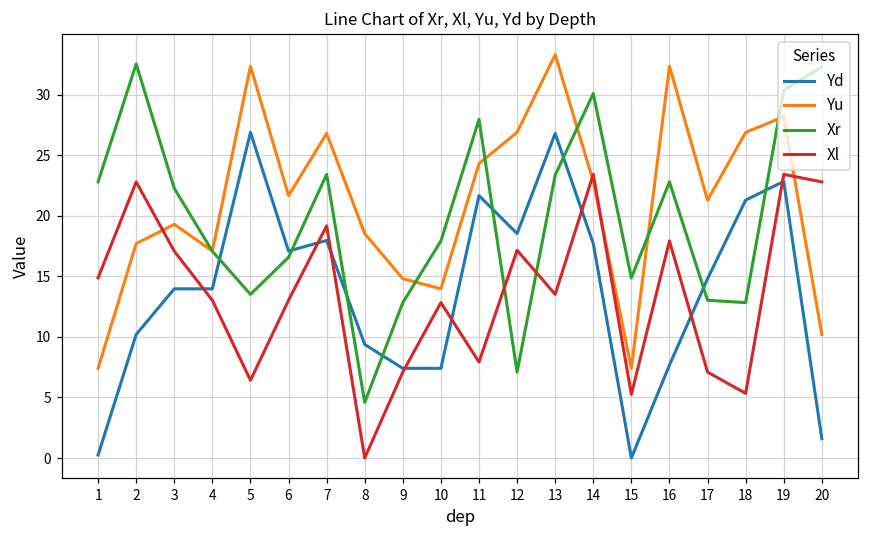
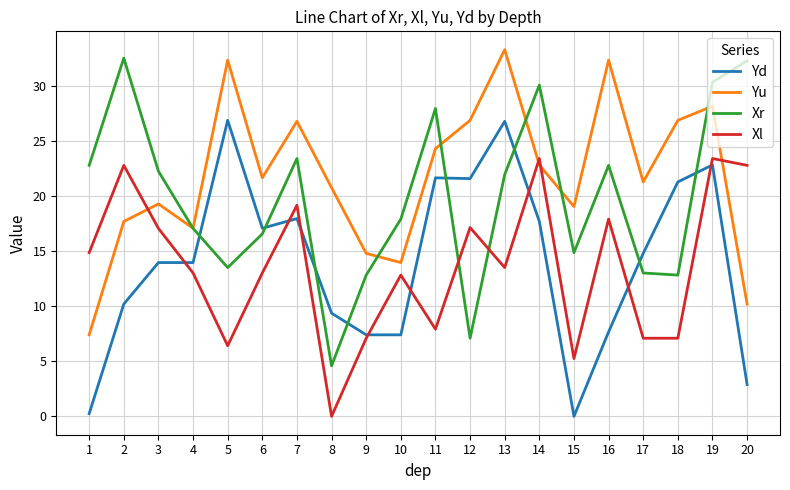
  {
    "Yd": {
      "1": 0.2,
      "2": 10.2,
      "3": 14.0,
      "4": 14.0,
      "5": 26.9,
      "6": 17.1,
      "7": 18.0,
      "8": 9.4,
      "9": 7.4,
      "10": 7.4,
      "11": 21.7,
-     "12": 18.5,
+     "12": 21.6,
      "13": 26.8,
      "14": 17.7,
      "15": 0.0,
      "16": 7.7,
      "17": 14.8,
      "18": 21.3,
      "19": 22.8,
-     "20": 1.6
+     "20": 2.9
    },
    "Yu": {
      "1": 7.4,
      "2": 17.7,
      "3": 19.3,
      "5": 32.3,
      "6": 21.7,
      "7": 26.8,
-     "8": 18.5,
+     "8": 20.8,
      "9": 14.8,
      "10": 14.0,
      "11": 24.3,
      "12": 26.9,
      "13": 33.3,
      "14": 22.8,
-     "15": 7.4,
+     "15": 19.0,
      "16": 32.3,
      "17": 21.3,
      "18": 26.9,
      "20": 10.2
    },
    "Xr": {
      "1": 22.8,
      "2": 32.5,
      "3": 22.3,
      "5": 13.5,
      "6": 16.6,
      "7": 23.4,
      "8": 4.6,
      "9": 12.8,
      "10": 17.9,
      "11": 28.0,
      "12": 7.1,
-     "13": 23.3,
+     "13": 22.0,
      "14": 30.1,
      "15": 14.9,
      "16": 22.8,
      "17": 13.0,
      "18": 12.8
    },
    "Xl": {
      "1": 14.9,
      "2": 22.8,
      "3": 17.1,
      "4": 13.0,
      "5": 6.4,
      "6": 13.0,
      "7": 19.2,
      "8": 0.0,
      "9": 7.1,
      "10": 12.8,
      "11": 7.9,
      "12": 17.1,
      "13": 13.5,
      "14": 23.4,
      "15": 5.2,
      "16": 17.9,
      "17": 7.1,
-     "18": 5.3,
+     "18": 7.1,
      "19": 23.4,
      "20": 22.8
    }
  }
